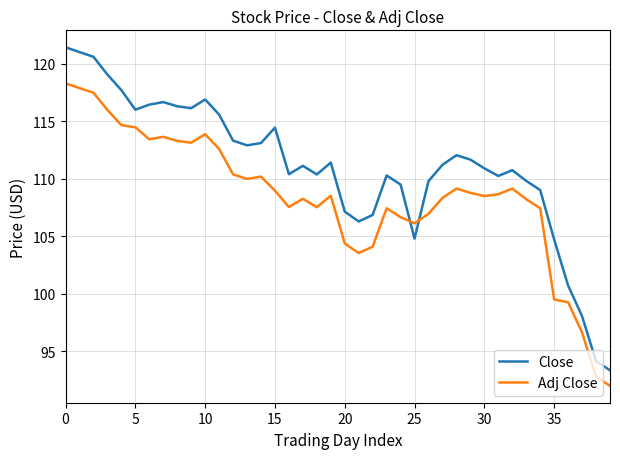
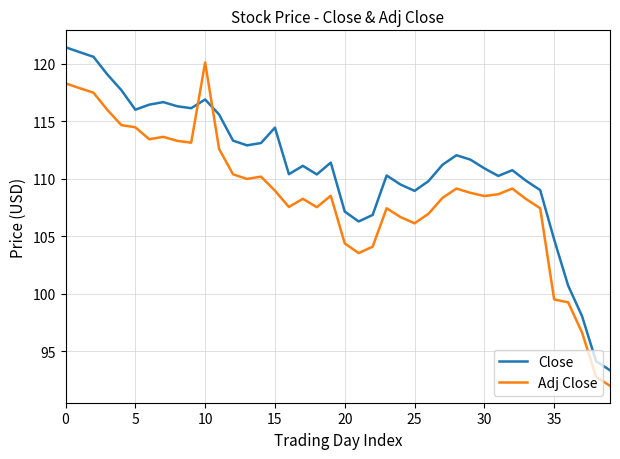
  {
    "Close": {
      "0": 121.4,
      "5": 116.0,
      "10": 116.9,
      "15": 114.4,
      "20": 107.1,
-     "25": 104.8,
+     "25": 108.9,
      "30": 110.9,
      "35": 104.7
    },
    "Adj Close": {
      "0": 118.3,
      "5": 114.5,
-     "10": 113.9,
+     "10": 120.1,
      "15": 109.0,
      "20": 104.4,
      "25": 106.1,
      "30": 108.5,
      "35": 99.5
    }
  }
